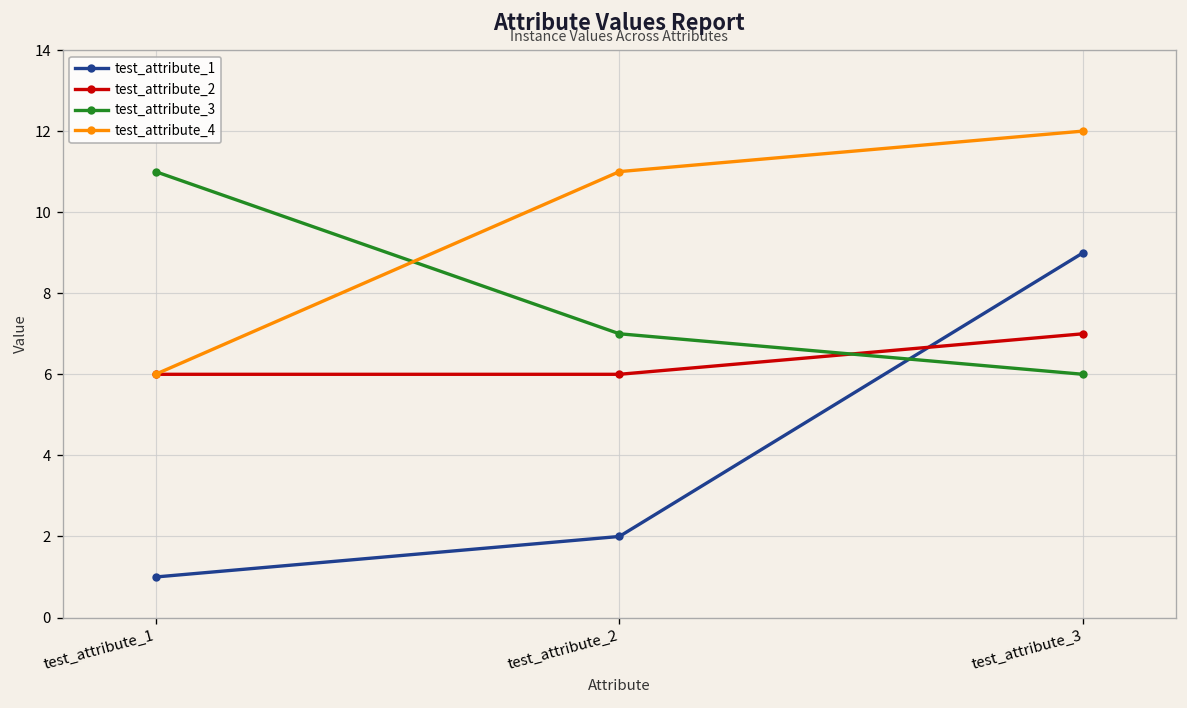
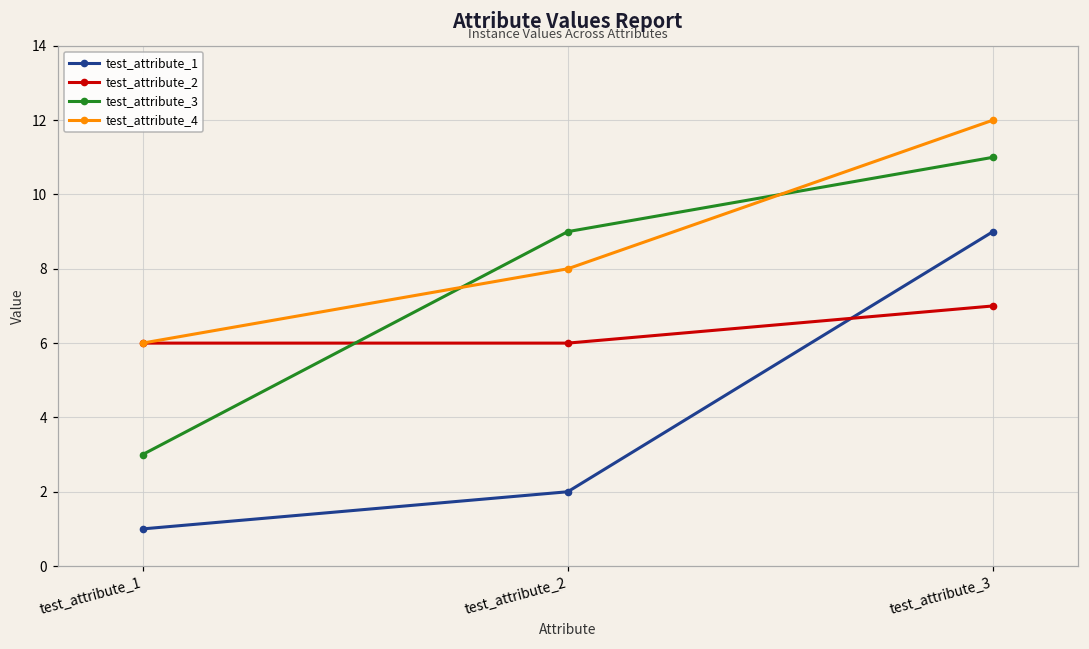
  {
    "test_attribute_1": {
      "test_attribute_1": 1,
      "test_attribute_2": 2,
      "test_attribute_3": 9
    },
    "test_attribute_2": {
      "test_attribute_2": 6,
      "test_attribute_3": 7
    },
    "test_attribute_3": {
-     "test_attribute_1": 11,
-     "test_attribute_2": 7,
-     "test_attribute_3": 6
+     "test_attribute_1": 3,
+     "test_attribute_2": 9,
+     "test_attribute_3": 11
    },
    "test_attribute_4": {
-     "test_attribute_2": 11,
+     "test_attribute_2": 8,
      "test_attribute_3": 12
    }
  }
